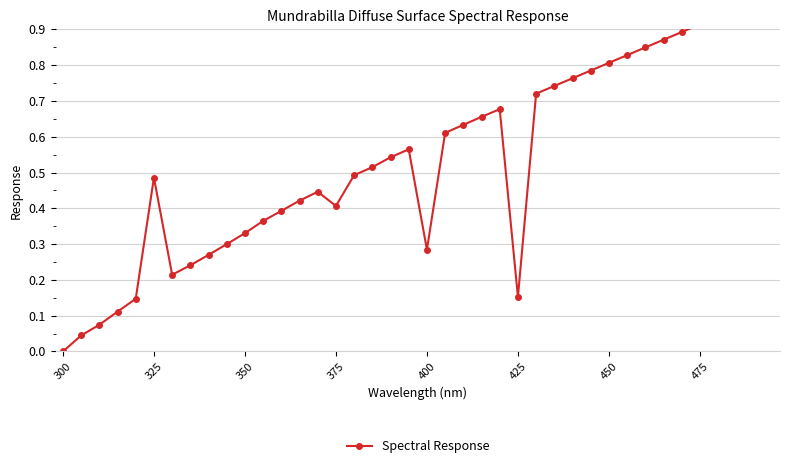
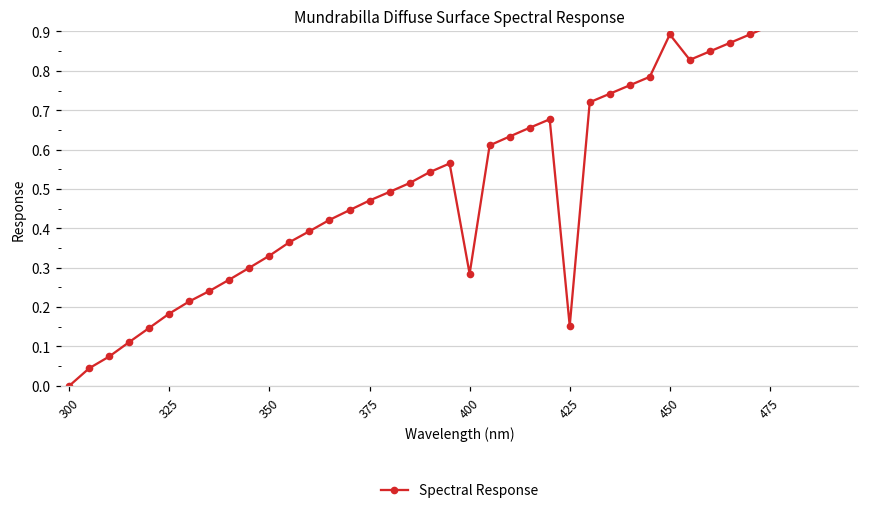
  {
    "300": 0.00,
-   "325": 0.49,
+   "325": 0.18,
    "350": 0.33,
-   "375": 0.41,
+   "375": 0.47,
    "400": 0.28,
    "425": 0.15,
-   "450": 0.81
+   "450": 0.89
  }
